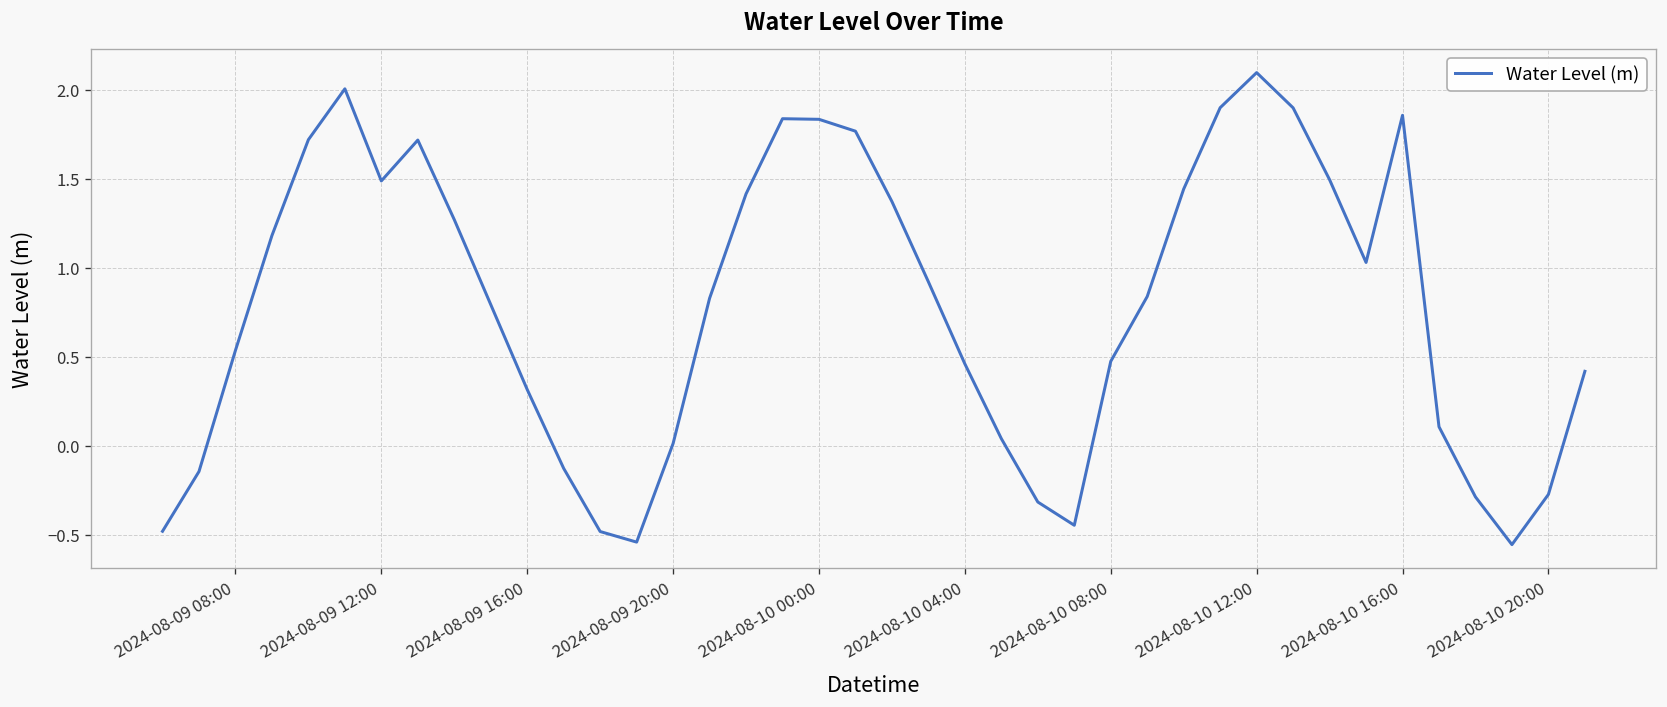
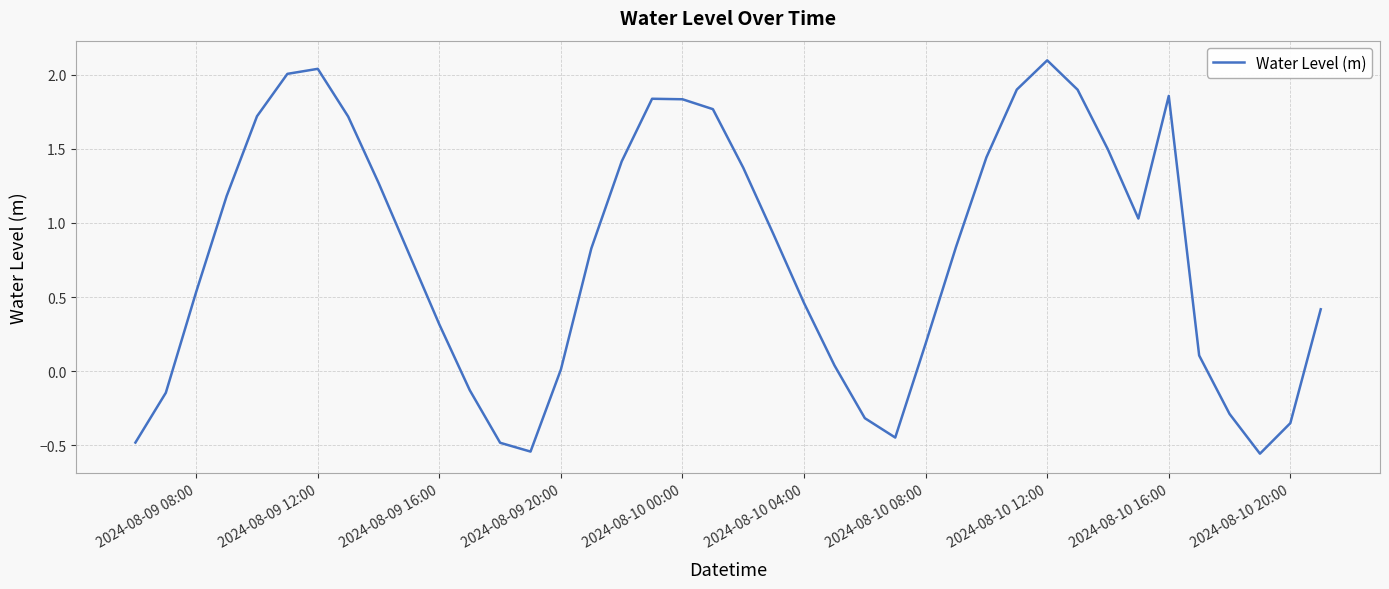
  {
    "2024-08-09 08:00": 0.54,
-   "2024-08-09 12:00": 1.49,
+   "2024-08-09 12:00": 2.04,
    "2024-08-09 16:00": 0.32,
    "2024-08-09 20:00": 0.01,
    "2024-08-10 00:00": 1.83,
    "2024-08-10 04:00": 0.46,
-   "2024-08-10 08:00": 0.47,
+   "2024-08-10 08:00": 0.19,
    "2024-08-10 12:00": 2.10,
    "2024-08-10 16:00": 1.86,
-   "2024-08-10 20:00": -0.27
+   "2024-08-10 20:00": -0.35
  }
